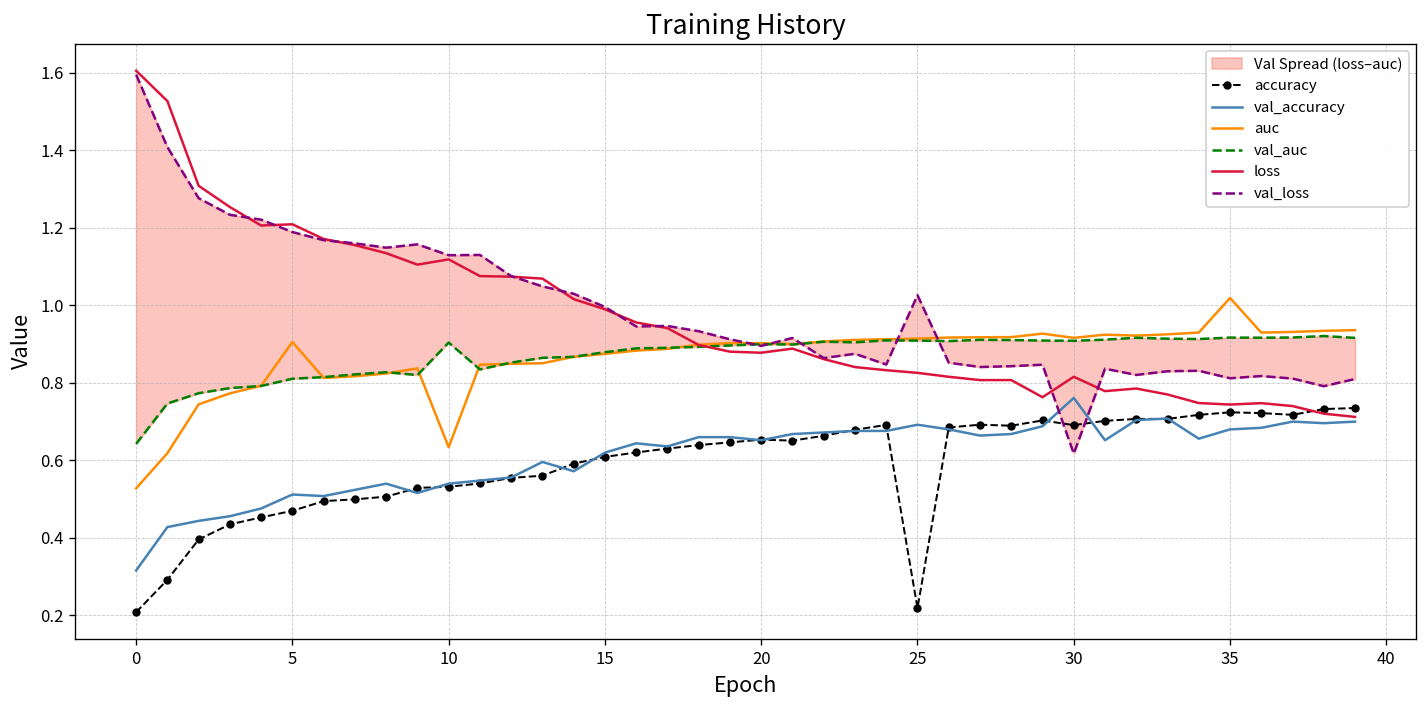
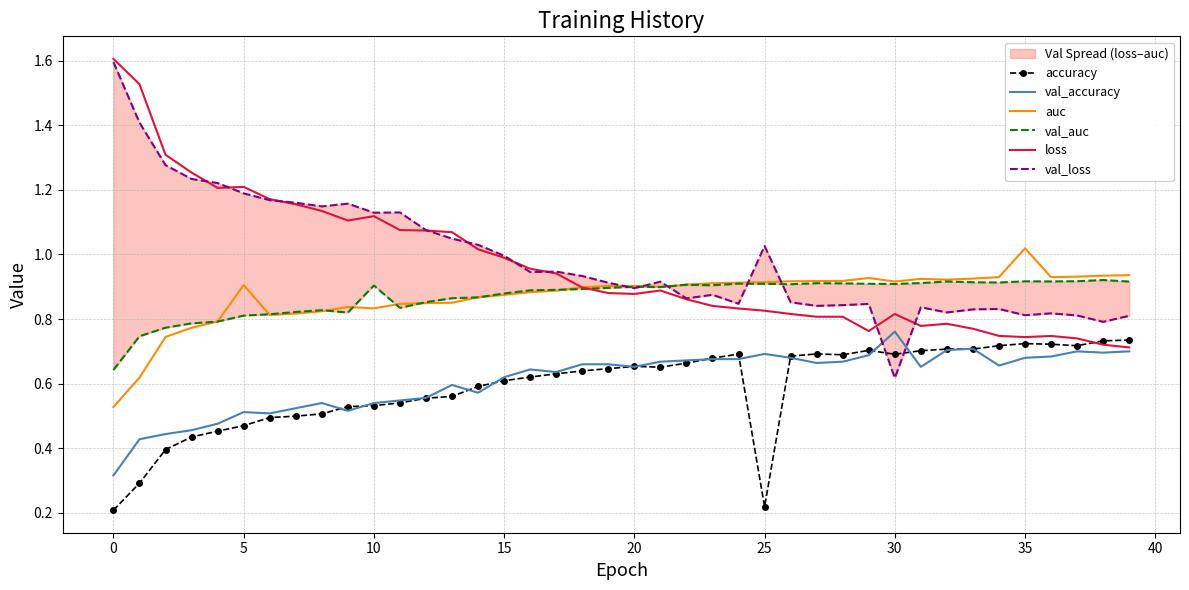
  {
    "accuracy": {
      "0": 0.21,
      "5": 0.47,
      "10": 0.53,
      "15": 0.61,
      "25": 0.22,
      "30": 0.69,
      "35": 0.72
    },
    "val_accuracy": {
      "0": 0.32,
      "5": 0.51,
      "10": 0.54,
      "15": 0.62,
      "25": 0.69,
      "30": 0.76,
      "35": 0.68
    },
    "auc": {
      "0": 0.53,
      "5": 0.91,
-     "10": 0.63,
+     "10": 0.83,
      "35": 1.02
    },
    "val_auc": {
      "0": 0.64,
      "5": 0.81,
      "10": 0.90
    },
    "loss": {
      "0": 1.61,
      "5": 1.21,
      "10": 1.12,
      "20": 0.88,
      "25": 0.83,
      "30": 0.82,
      "35": 0.74
    },
    "val_loss": {
      "30": 0.62,
      "35": 0.81
    }
  }
